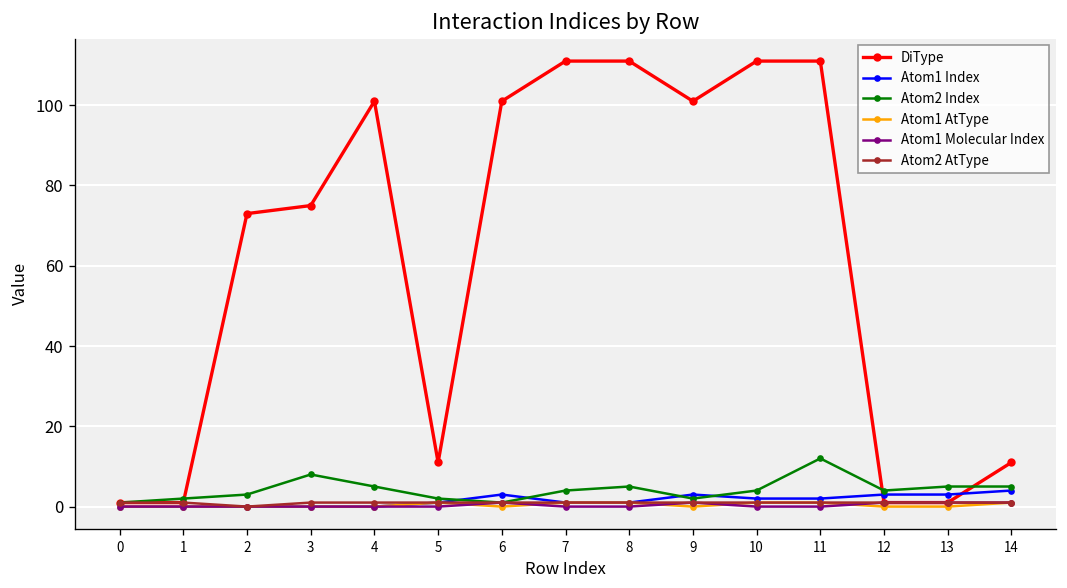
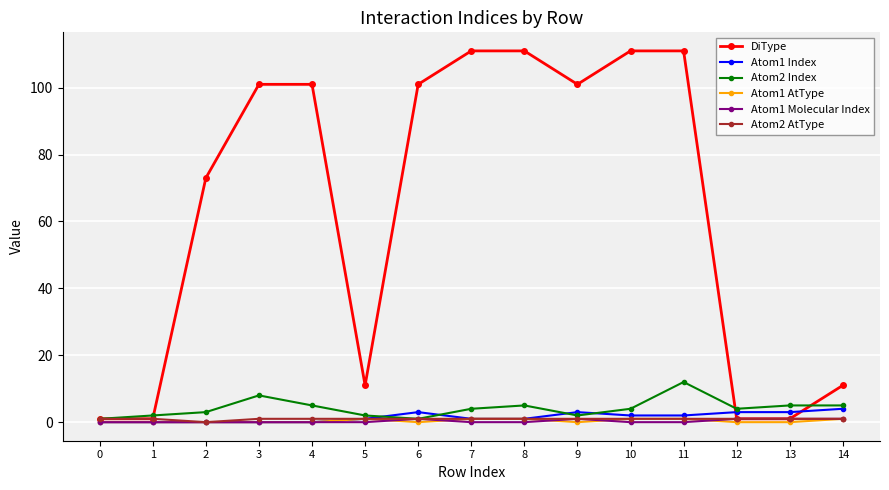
  {
    "DiType": {
      "2": 73,
-     "3": 75,
+     "3": 101,
      "4": 101,
      "5": 11,
      "6": 101,
      "7": 111,
      "8": 111,
      "9": 101,
      "10": 111,
      "11": 111,
      "14": 11
    },
    "Atom1 Index": {
      "6": 3,
      "9": 3,
      "10": 2,
      "11": 2,
      "12": 3,
      "13": 3,
      "14": 4
    },
    "Atom2 Index": {
      "1": 2,
      "2": 3,
      "3": 8,
      "4": 5,
      "5": 2,
      "7": 4,
      "8": 5,
      "9": 2,
      "10": 4,
      "11": 12,
      "12": 4,
      "13": 5,
      "14": 5
    },
    "Atom1 AtType": {
      "6": 0,
      "9": 0,
      "12": 0,
      "13": 0
    },
    "Atom1 Molecular Index": {
      "5": 0,
      "7": 0,
      "8": 0,
      "10": 0,
      "11": 0
    },
    "Atom2 AtType": {
      "3": 1,
      "4": 1
    }
  }
